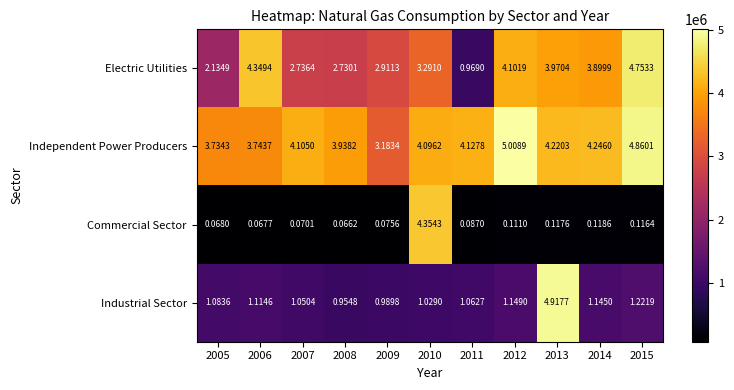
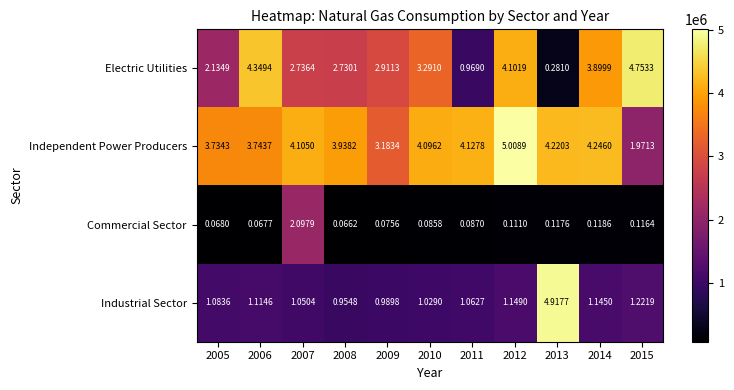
  {
    "Electric Utilities": {
      "2005": 2.1349,
      "2006": 4.3494,
      "2007": 2.7364,
      "2008": 2.7301,
      "2009": 2.9113,
      "2010": 3.2910,
      "2011": 0.9690,
      "2012": 4.1019,
-     "2013": 3.9704,
+     "2013": 0.2810,
      "2014": 3.8999,
      "2015": 4.7533
    },
    "Independent Power Producers": {
      "2005": 3.7343,
      "2006": 3.7437,
      "2007": 4.1050,
      "2008": 3.9382,
      "2009": 3.1834,
      "2010": 4.0962,
      "2011": 4.1278,
      "2012": 5.0089,
      "2013": 4.2203,
      "2014": 4.2460,
-     "2015": 4.8601
+     "2015": 1.9713
    },
    "Commercial Sector": {
      "2005": 0.0680,
      "2006": 0.0677,
-     "2007": 0.0701,
+     "2007": 2.0979,
      "2008": 0.0662,
      "2009": 0.0756,
-     "2010": 4.3543,
+     "2010": 0.0858,
      "2011": 0.0870,
      "2012": 0.1110,
      "2013": 0.1176,
      "2014": 0.1186,
      "2015": 0.1164
    },
    "Industrial Sector": {
      "2005": 1.0836,
      "2006": 1.1146,
      "2007": 1.0504,
      "2008": 0.9548,
      "2009": 0.9898,
      "2010": 1.0290,
      "2011": 1.0627,
      "2012": 1.1490,
      "2013": 4.9177,
      "2014": 1.1450,
      "2015": 1.2219
    }
  }
